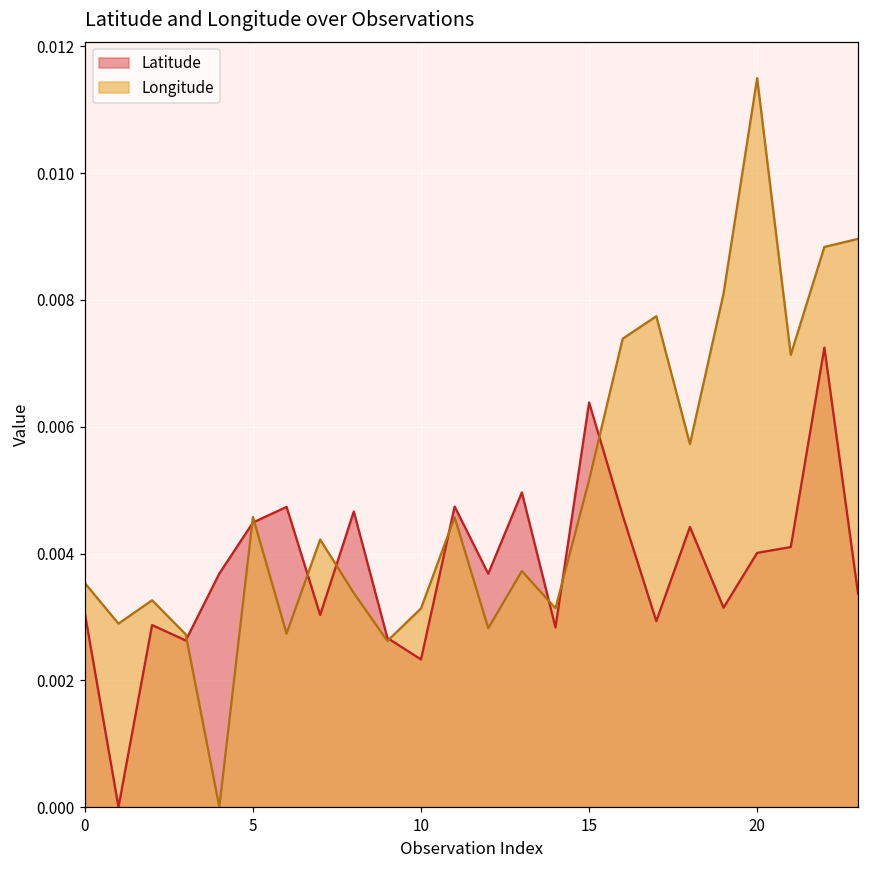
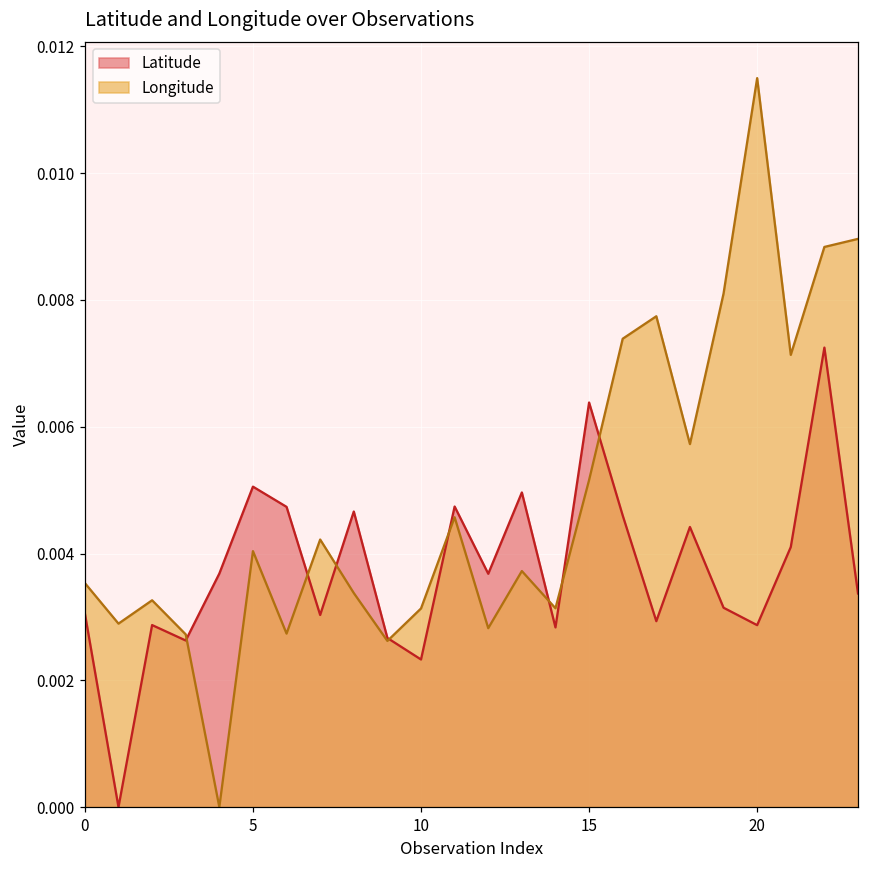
  {
    "Latitude": {
      "0": 0.0031,
-     "5": 0.0045,
+     "5": 0.0051,
      "10": 0.0023,
      "15": 0.0064,
-     "20": 0.0040
+     "20": 0.0029
    },
    "Longitude": {
      "0": 0.0035,
-     "5": 0.0046,
+     "5": 0.0040,
      "10": 0.0031,
      "15": 0.0052,
      "20": 0.0115
    }
  }
